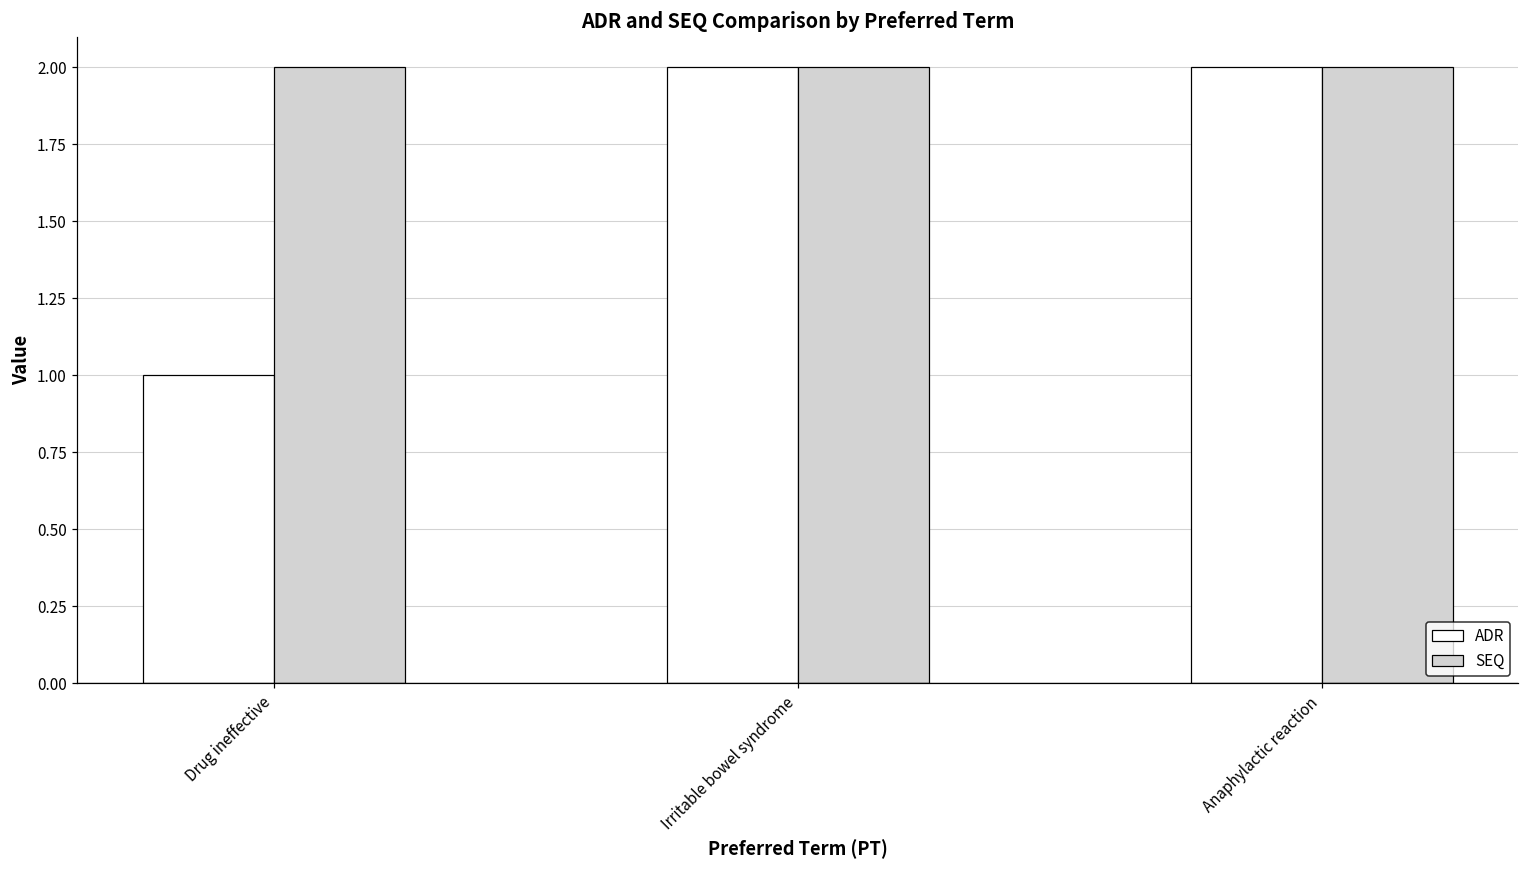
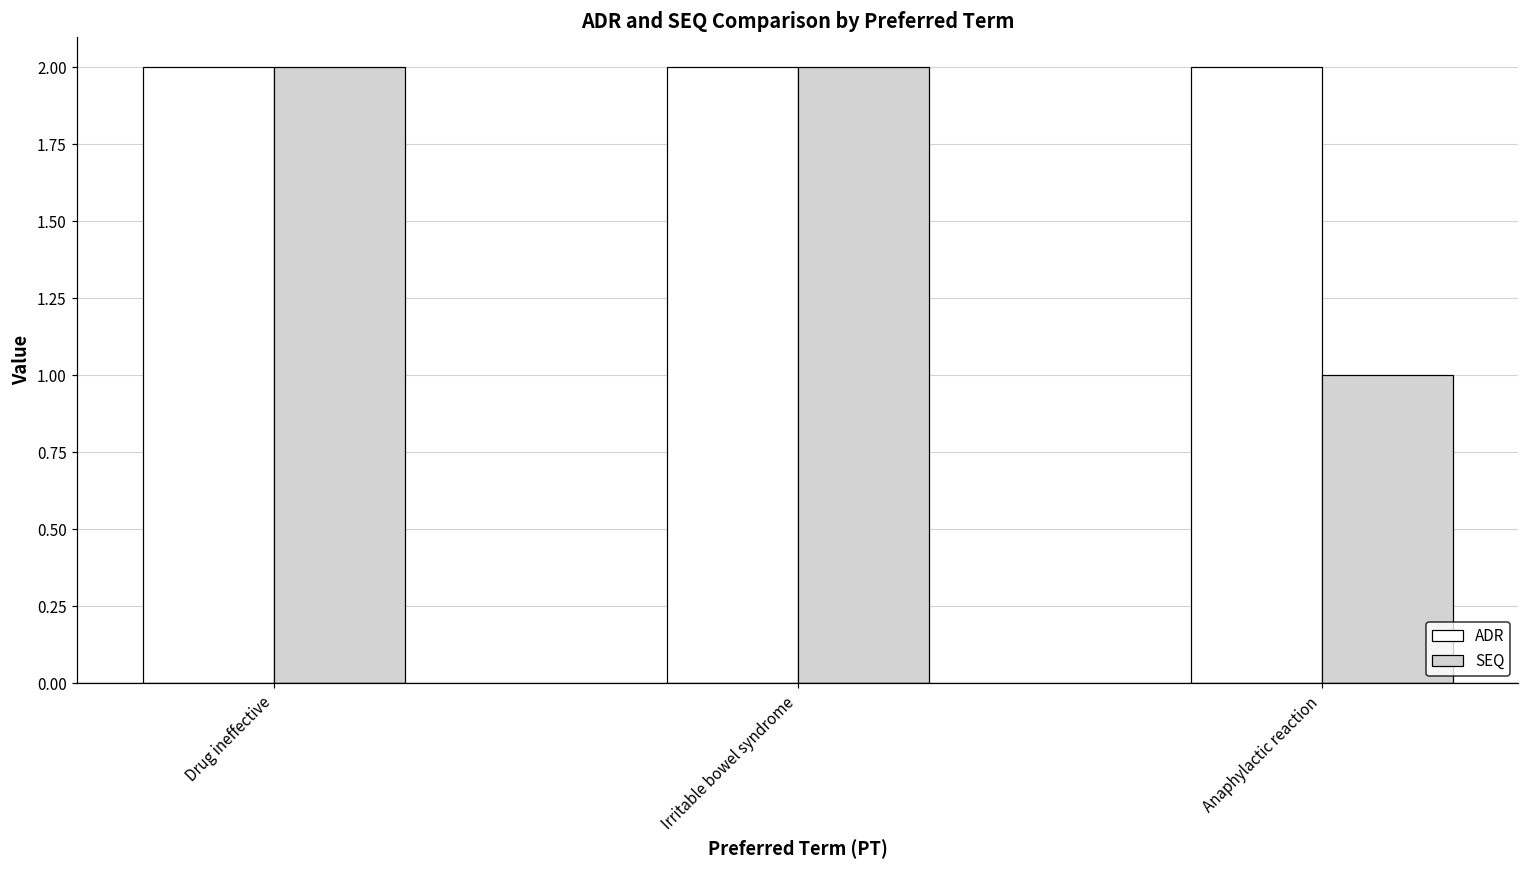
  {
    "ADR": {
-     "Drug ineffective": 1,
+     "Drug ineffective": 2,
      "Irritable bowel syndrome": 2,
      "Anaphylactic reaction": 2
    },
    "SEQ": {
      "Drug ineffective": 2,
      "Irritable bowel syndrome": 2,
-     "Anaphylactic reaction": 2
+     "Anaphylactic reaction": 1
    }
  }
